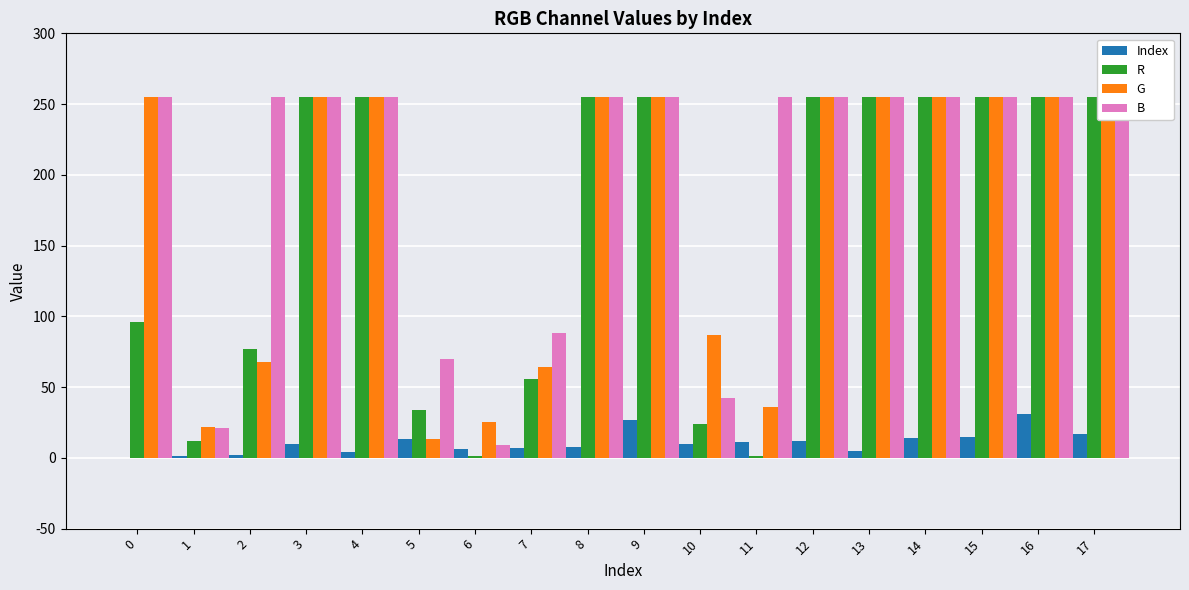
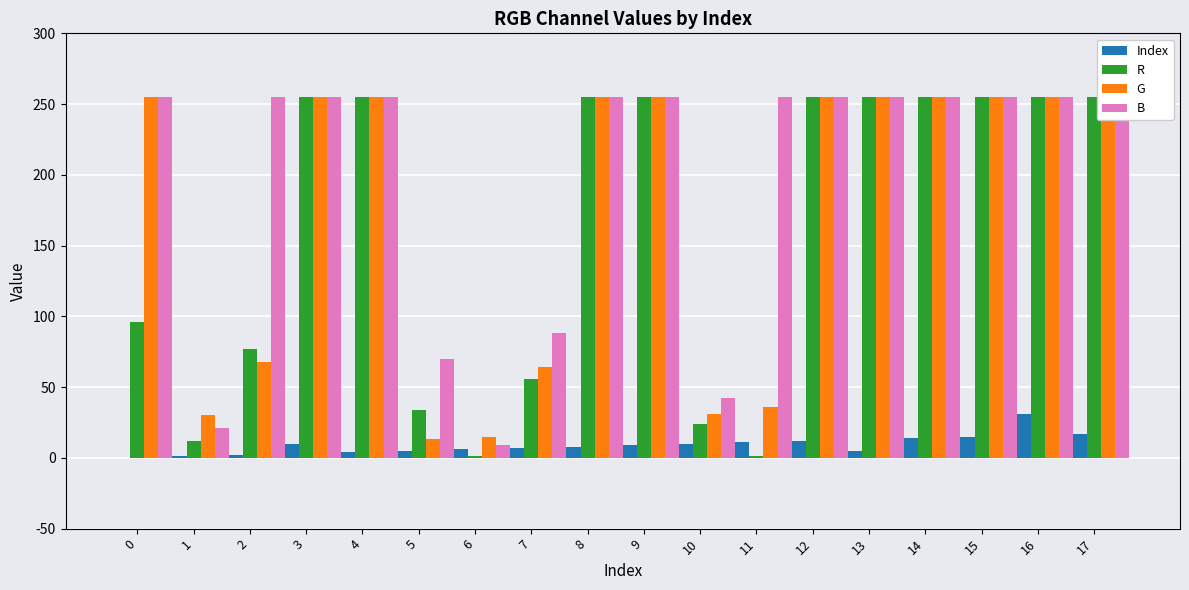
  {
    "Index": {
      "0": 0,
      "2": 2,
      "3": 10,
      "4": 4,
-     "5": 13,
+     "5": 5,
      "6": 6,
      "7": 7,
      "8": 8,
-     "9": 27,
+     "9": 9,
      "10": 10,
      "11": 11,
      "12": 12,
      "13": 5,
      "14": 14,
      "15": 15,
      "16": 31,
      "17": 17
    },
    "R": {
      "0": 96,
      "1": 12,
      "2": 77,
      "3": 255,
      "4": 255,
      "5": 34,
      "7": 56,
      "8": 255,
      "9": 255,
      "10": 24,
      "12": 255,
      "13": 255,
      "14": 255,
      "15": 255,
      "16": 255,
      "17": 255
    },
    "G": {
      "0": 255,
-     "1": 22,
+     "1": 30,
      "2": 68,
      "3": 255,
      "4": 255,
      "5": 13,
-     "6": 25,
+     "6": 15,
      "7": 64,
      "8": 255,
      "9": 255,
-     "10": 87,
+     "10": 31,
      "11": 36,
      "12": 255,
      "13": 255,
      "14": 255,
      "15": 255,
      "16": 255
    }
  }
